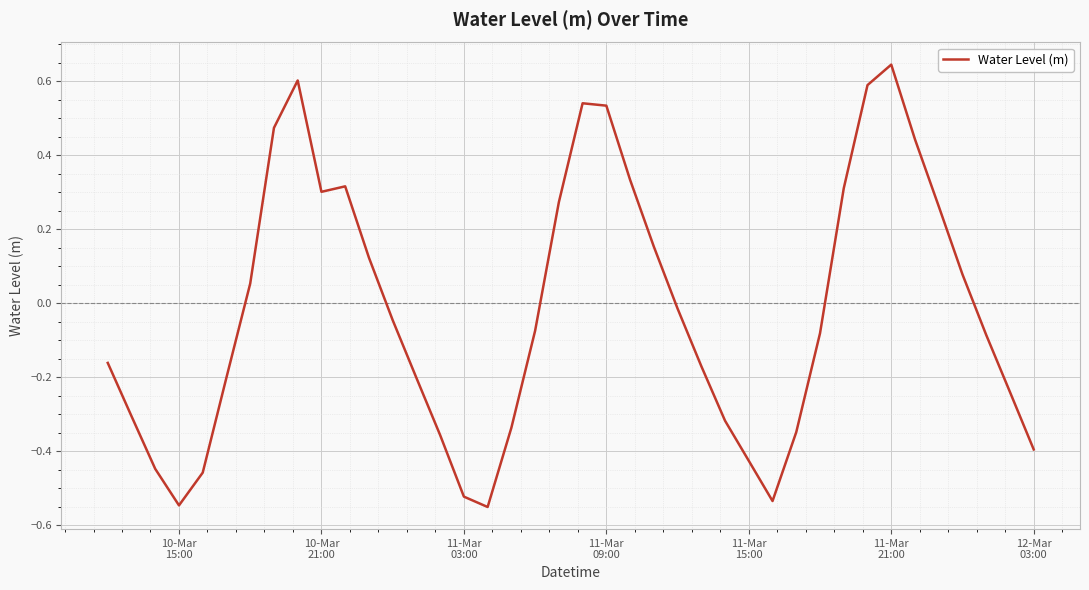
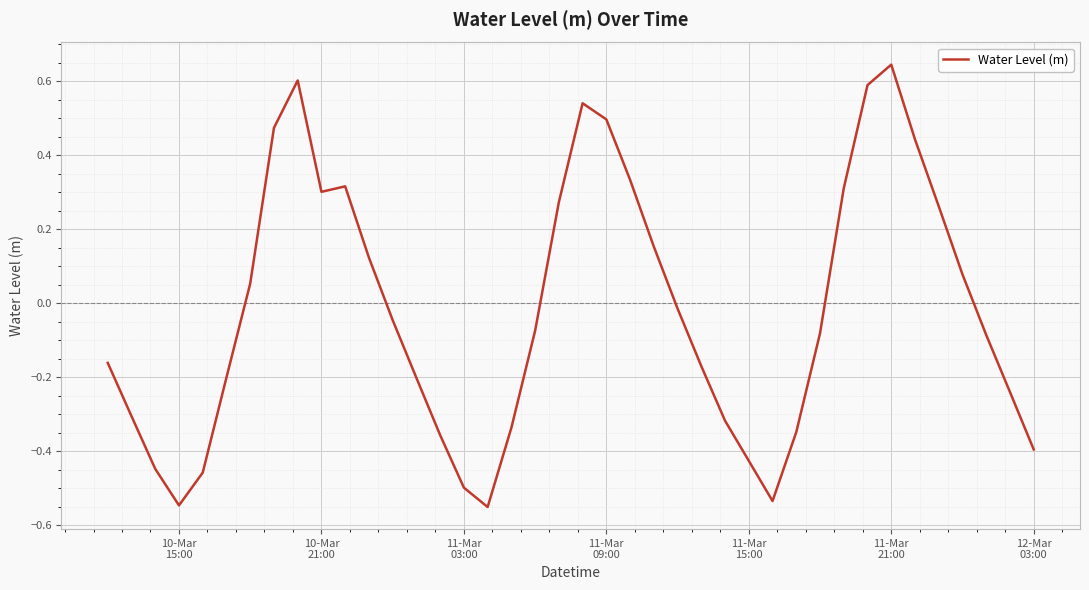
  {
    "10-Mar 15:00": -0.55,
    "10-Mar 21:00": 0.30,
-   "11-Mar 03:00": -0.52,
-   "11-Mar 09:00": 0.53,
+   "11-Mar 03:00": -0.50,
+   "11-Mar 09:00": 0.50,
    "11-Mar 15:00": -0.43,
    "11-Mar 21:00": 0.65,
    "12-Mar 03:00": -0.39
  }
